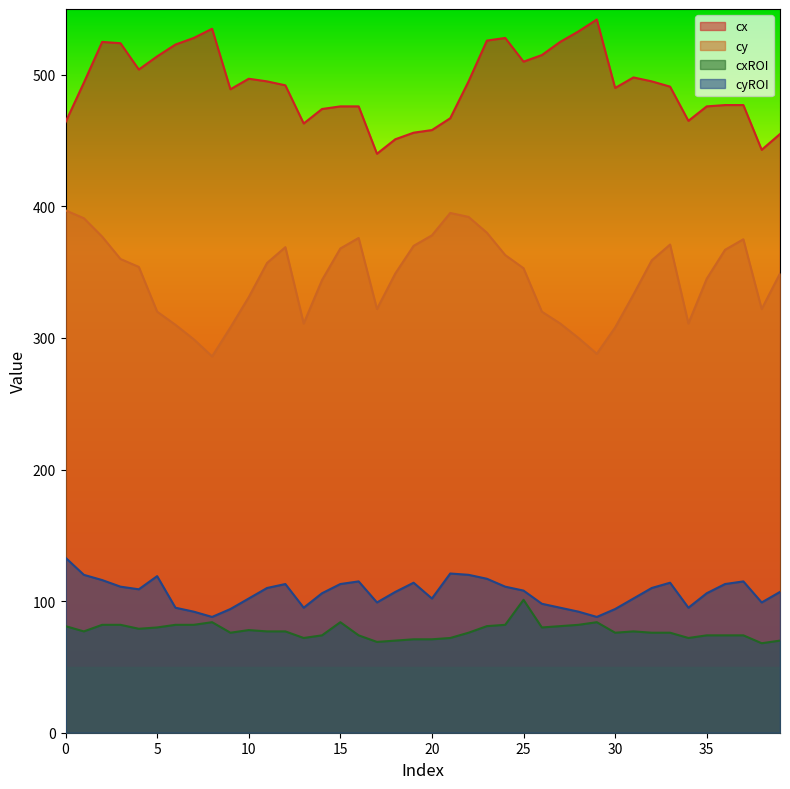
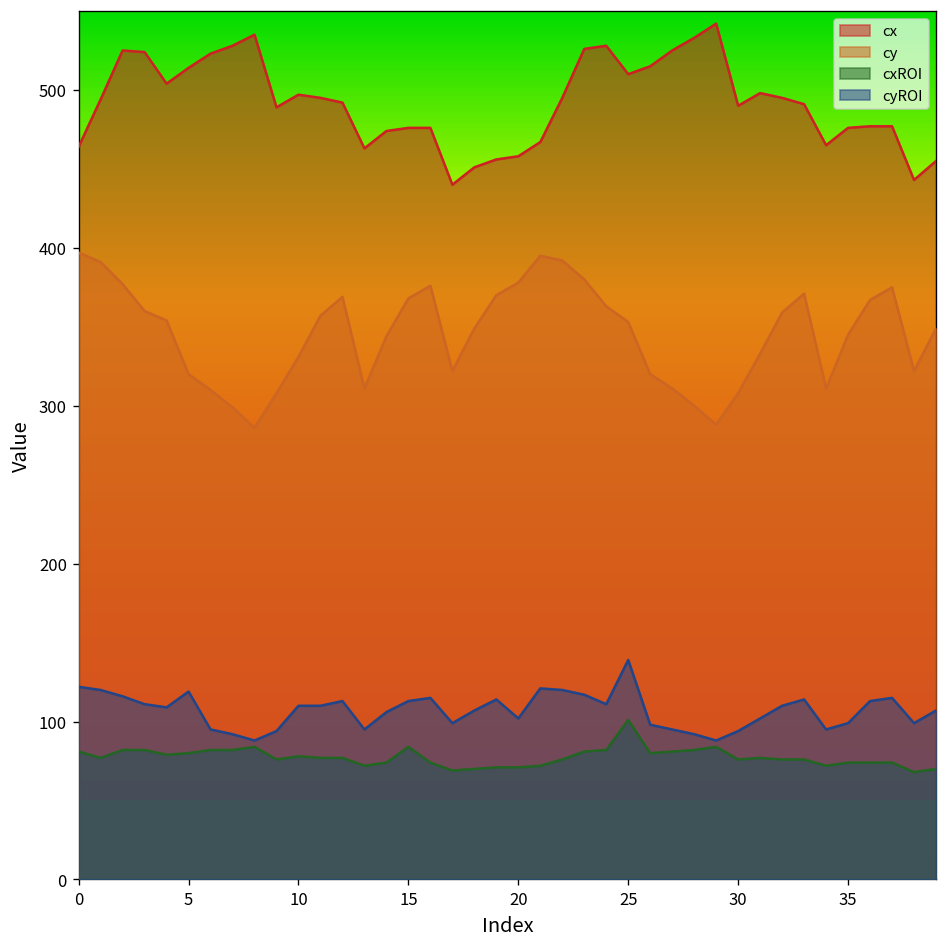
  {
    "cxROI": {
      "0": 81,
      "5": 80,
      "10": 78,
      "15": 84,
      "20": 71,
      "25": 101,
      "30": 76,
      "35": 74
    },
    "cyROI": {
-     "0": 133,
+     "0": 122,
      "5": 119,
-     "10": 102,
+     "10": 110,
      "15": 113,
      "20": 102,
-     "25": 108,
+     "25": 139,
      "30": 94,
-     "35": 106
+     "35": 99
    }
  }
